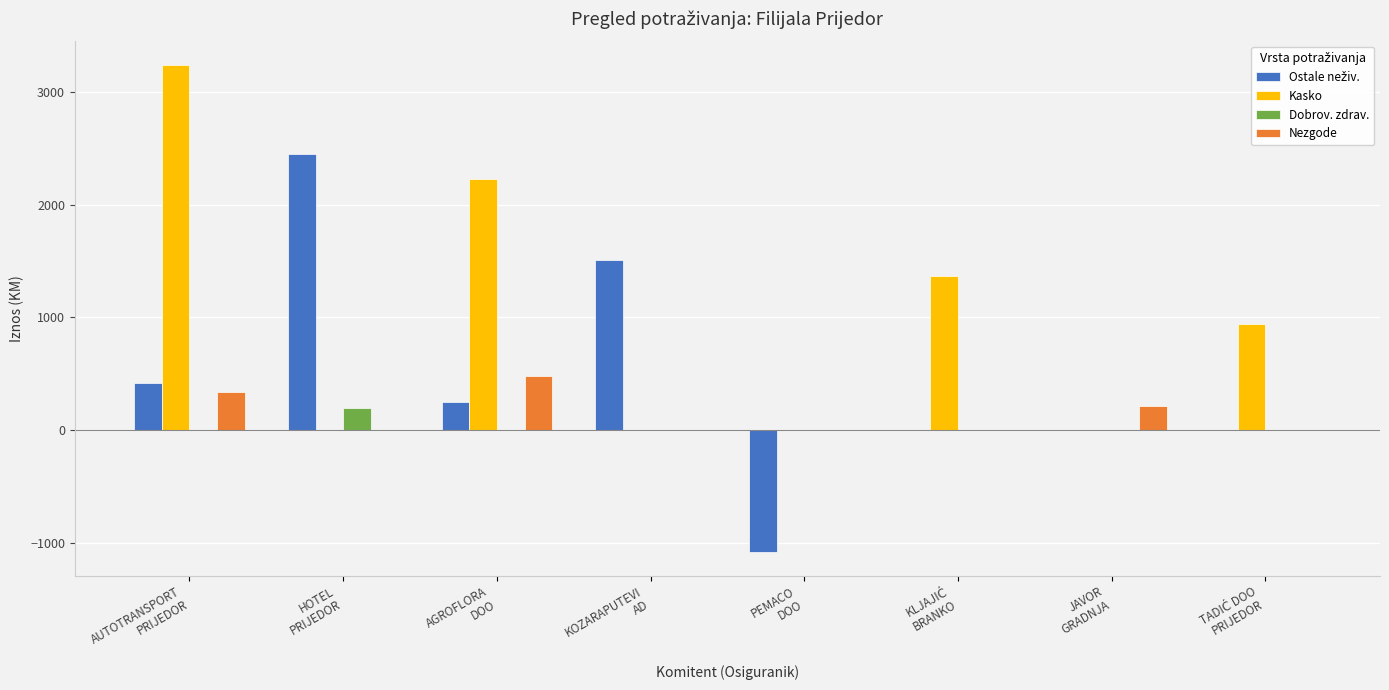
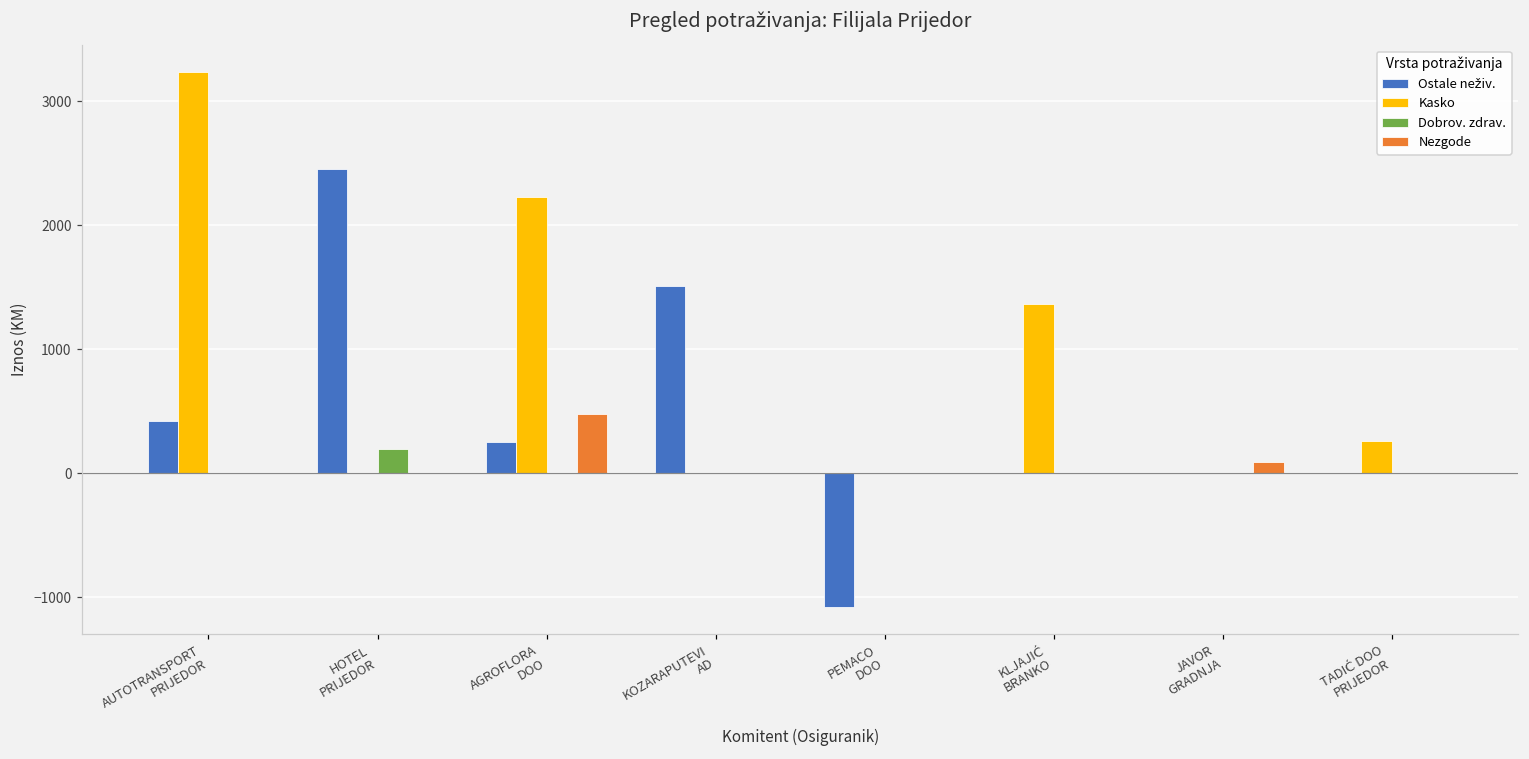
  {
    "Ostale neživ.": {
      "AUTOTRANSPORT PRIJEDOR": 420,
      "HOTEL PRIJEDOR": 2450,
      "AGROFLORA DOO": 250,
      "KOZARAPUTEVI AD": 1510,
      "PEMACO DOO": -1080,
      "KLJAJIĆ BRANKO": 0,
      "JAVOR GRADNJA": 0,
      "TADIĆ DOO PRIJEDOR": 0
    },
    "Kasko": {
      "AUTOTRANSPORT PRIJEDOR": 3230,
      "HOTEL PRIJEDOR": 0,
      "AGROFLORA DOO": 2230,
      "KOZARAPUTEVI AD": 0,
      "PEMACO DOO": 0,
      "KLJAJIĆ BRANKO": 1370,
      "JAVOR GRADNJA": 0,
-     "TADIĆ DOO PRIJEDOR": 940
+     "TADIĆ DOO PRIJEDOR": 260
    },
    "Dobrov. zdrav.": {
      "AUTOTRANSPORT PRIJEDOR": 0,
      "HOTEL PRIJEDOR": 200,
      "AGROFLORA DOO": 0,
      "KOZARAPUTEVI AD": 0,
      "PEMACO DOO": 0,
      "KLJAJIĆ BRANKO": 0,
      "JAVOR GRADNJA": 0,
      "TADIĆ DOO PRIJEDOR": 0
    },
    "Nezgode": {
-     "AUTOTRANSPORT PRIJEDOR": 340,
+     "AUTOTRANSPORT PRIJEDOR": 0,
      "HOTEL PRIJEDOR": 0,
      "AGROFLORA DOO": 480,
      "KOZARAPUTEVI AD": 0,
      "PEMACO DOO": 0,
      "KLJAJIĆ BRANKO": 0,
-     "JAVOR GRADNJA": 210,
+     "JAVOR GRADNJA": 90,
      "TADIĆ DOO PRIJEDOR": 0
    }
  }
